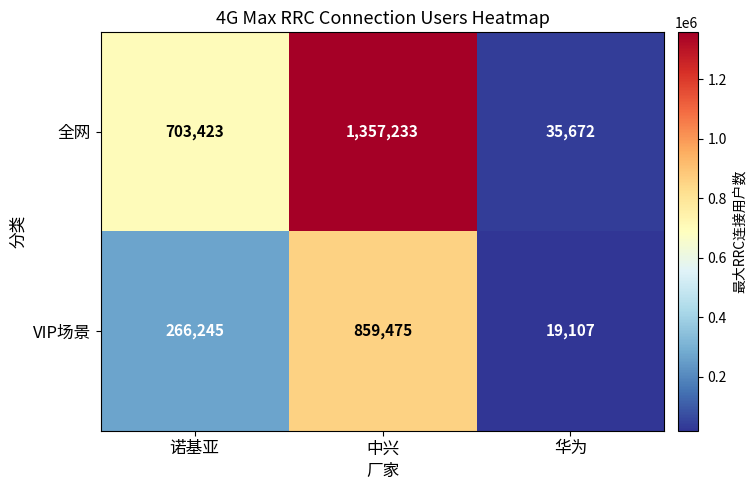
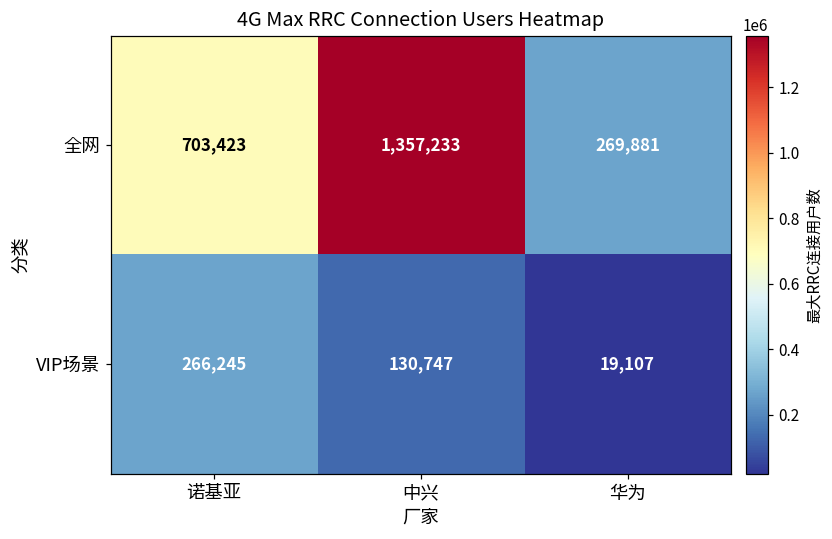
  {
    "全网": {
      "诺基亚": "703,423",
      "中兴": "1,357,233",
-     "华为": "35,672"
+     "华为": "269,881"
    },
    "VIP场景": {
      "诺基亚": "266,245",
-     "中兴": "859,475",
+     "中兴": "130,747",
      "华为": "19,107"
    }
  }
